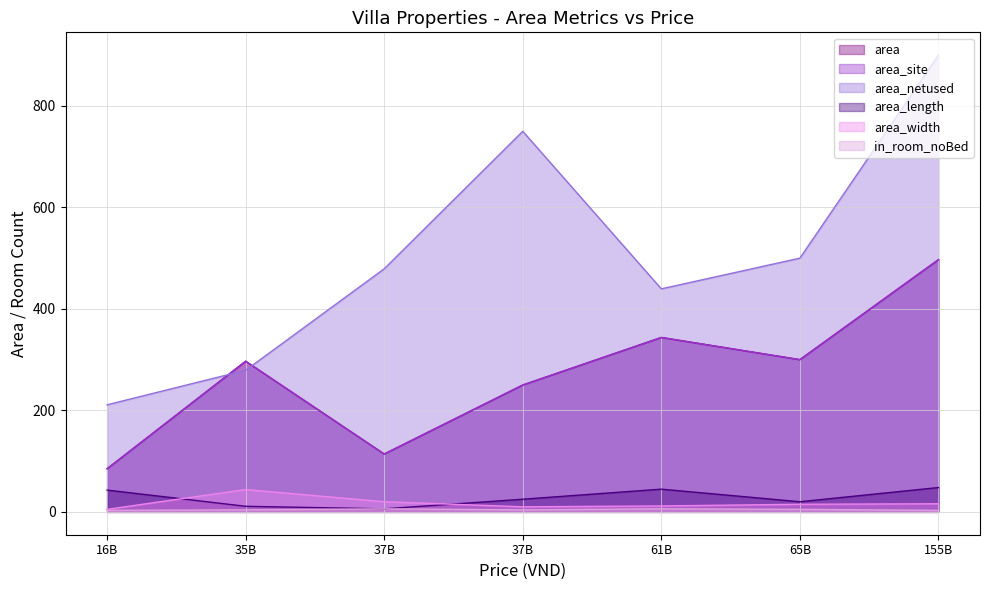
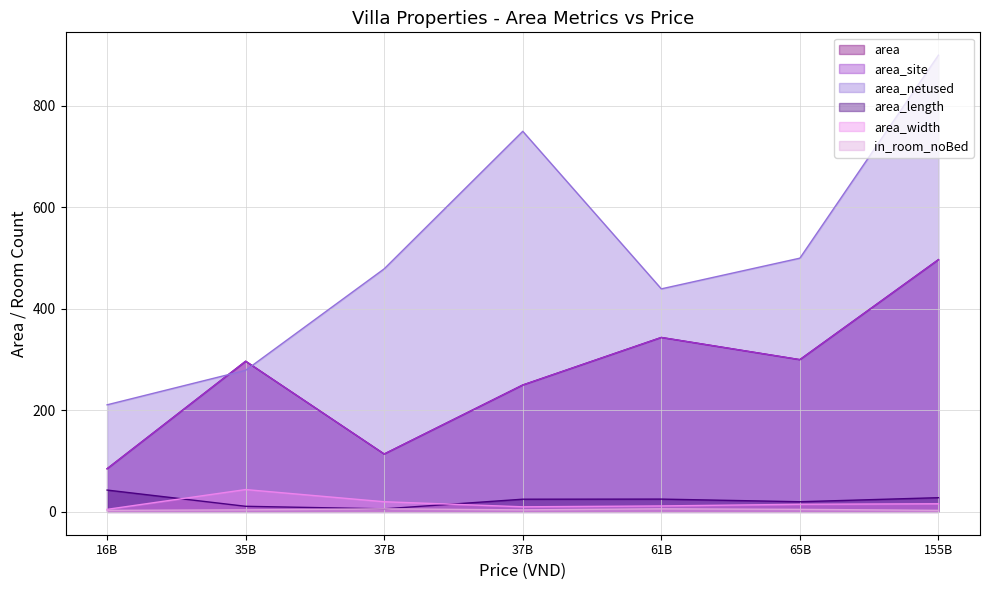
  {
    "area_length": {
      "16B": 40,
      "35B": 10,
-     "61B": 40,
+     "61B": 30,
      "65B": 20,
-     "155B": 50
+     "155B": 30
    }
  }
